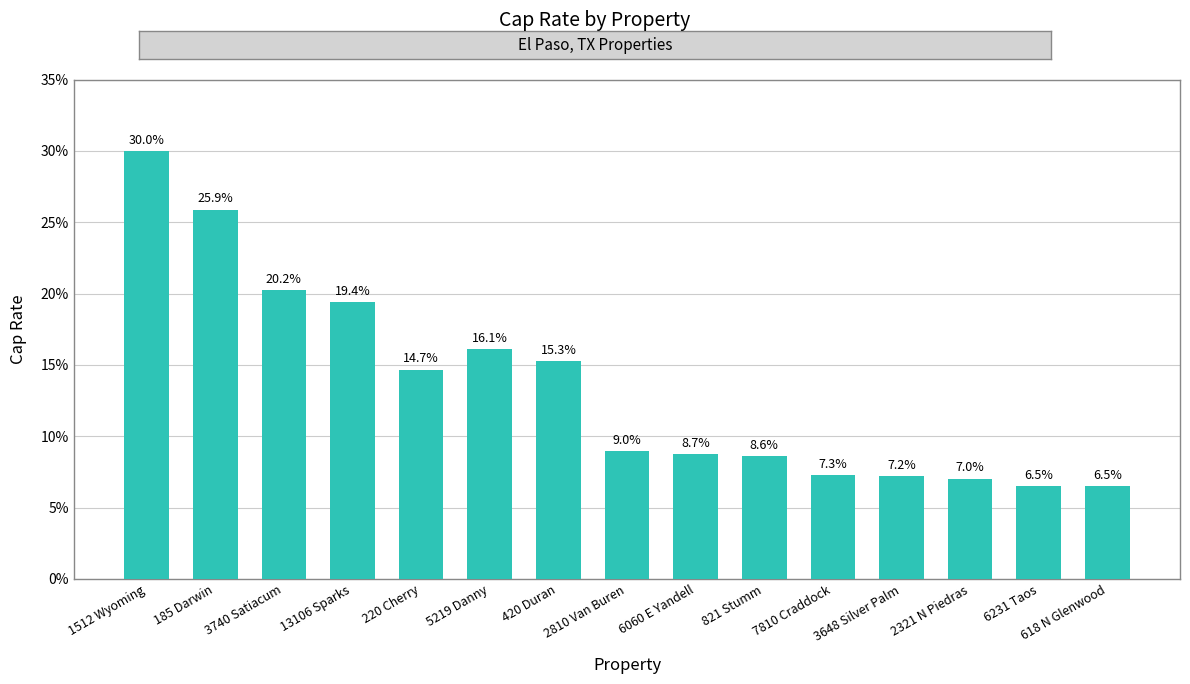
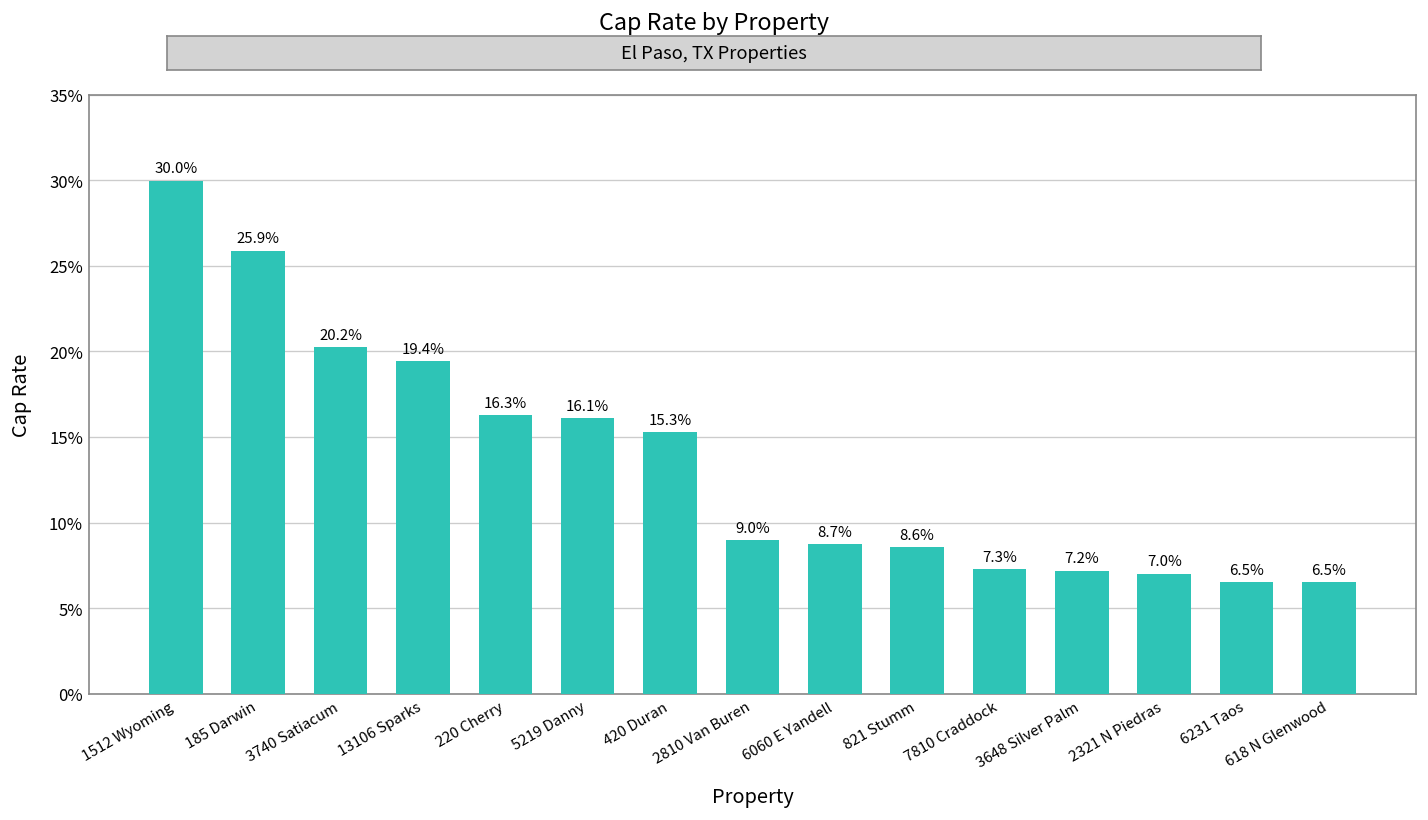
  {
    "1512 Wyoming": "30.0%",
    "185 Darwin": "25.9%",
    "3740 Satiacum": "20.2%",
    "13106 Sparks": "19.4%",
-   "220 Cherry": "14.7%",
+   "220 Cherry": "16.3%",
    "5219 Danny": "16.1%",
    "420 Duran": "15.3%",
    "2810 Van Buren": "9.0%",
    "6060 E Yandell": "8.7%",
    "821 Stumm": "8.6%",
    "7810 Craddock": "7.3%",
    "3648 Silver Palm": "7.2%",
    "2321 N Piedras": "7.0%",
    "6231 Taos": "6.5%",
    "618 N Glenwood": "6.5%"
  }
